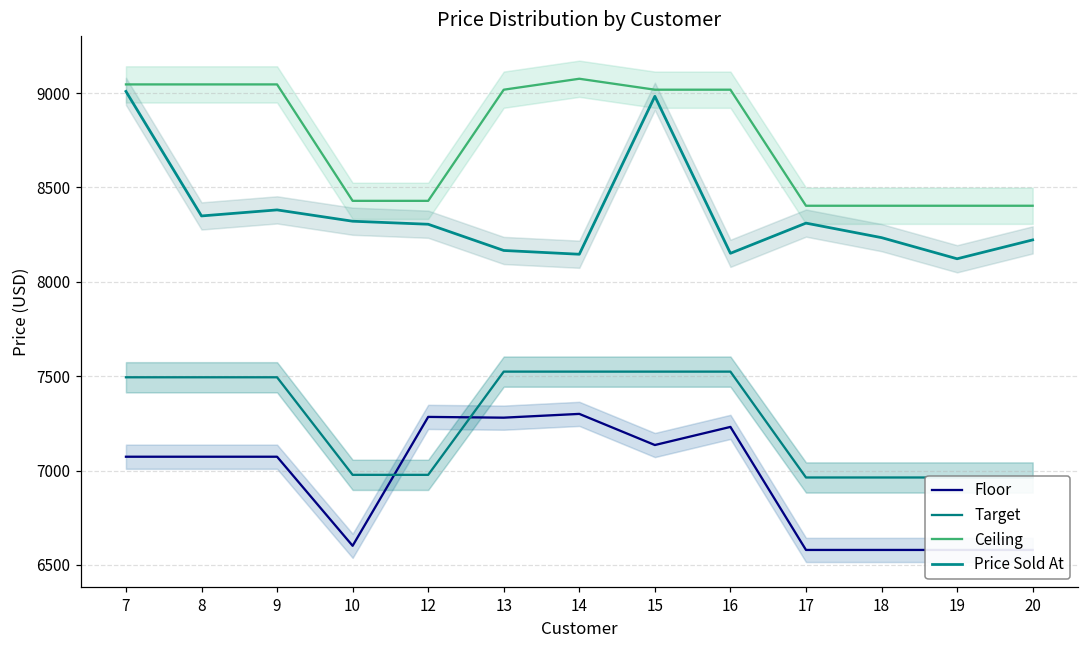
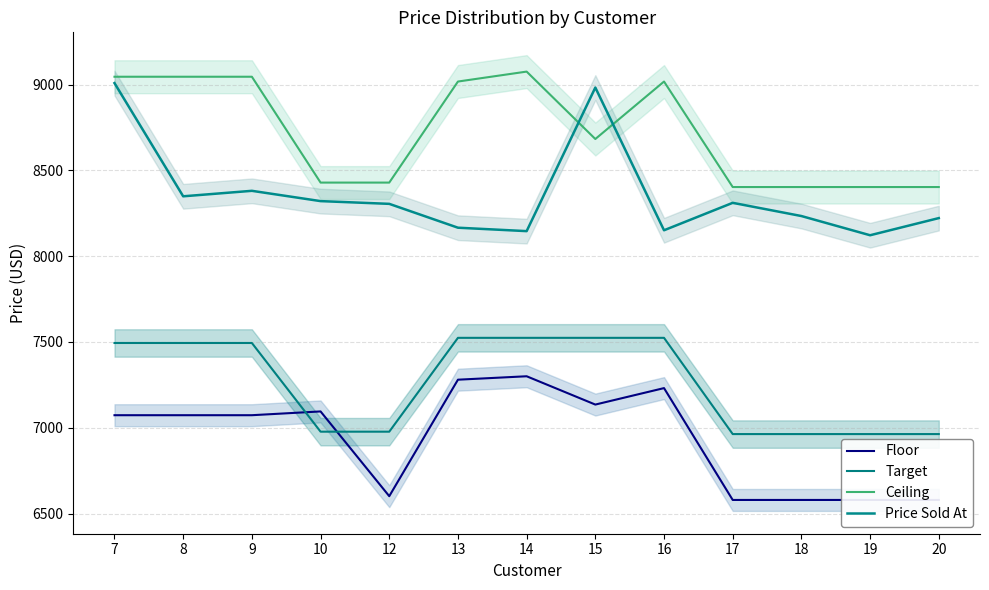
  {
    "Floor": {
      "7": 7070,
      "8": 7070,
      "9": 7070,
-     "10": 6600,
-     "12": 7280,
+     "10": 7100,
+     "12": 6600,
      "13": 7280,
      "14": 7300,
      "15": 7140,
      "16": 7230,
      "17": 6580,
      "18": 6580
    },
    "Ceiling": {
      "7": 9050,
      "8": 9050,
      "9": 9050,
      "10": 8430,
      "12": 8430,
      "13": 9020,
      "14": 9080,
-     "15": 9020,
+     "15": 8680,
      "16": 9020,
      "17": 8400,
      "18": 8400,
      "19": 8400,
      "20": 8400
    }
  }
